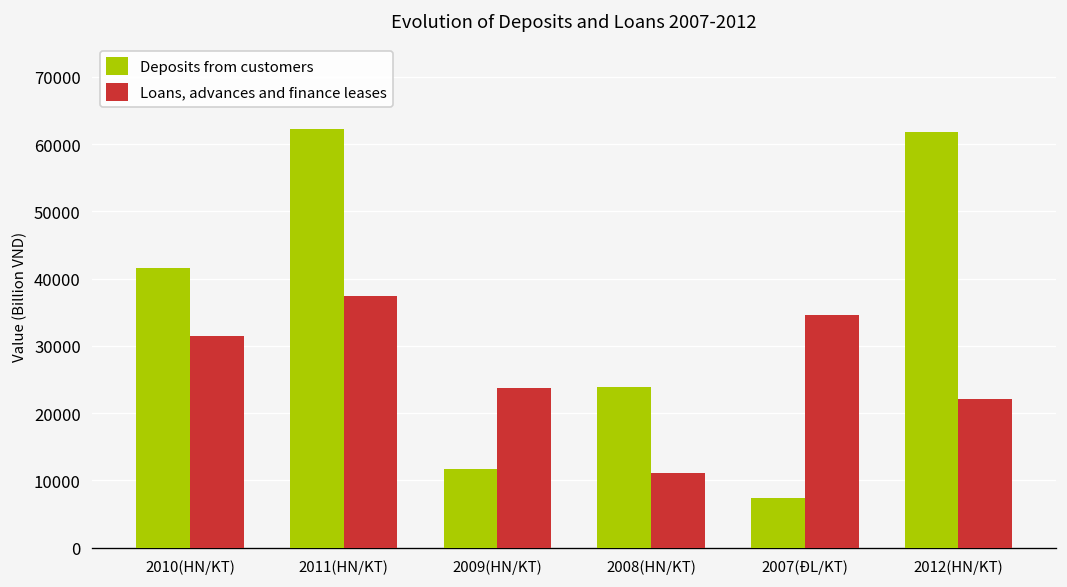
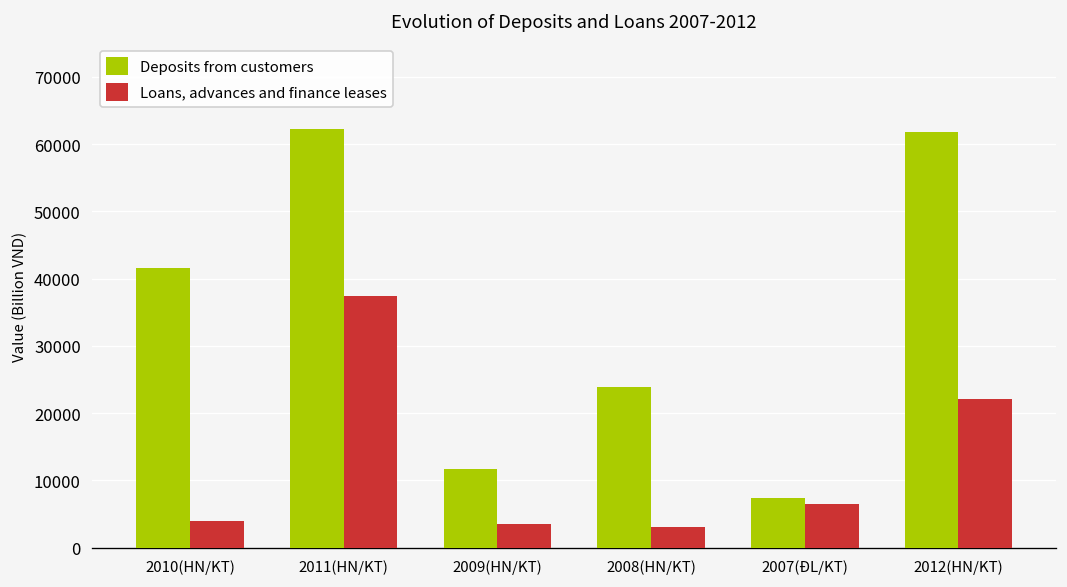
  {
    "Deposits from customers": {
      "2010(HN/KT)": 42000,
      "2011(HN/KT)": 62000,
      "2009(HN/KT)": 12000,
      "2008(HN/KT)": 24000,
      "2007(ĐL/KT)": 7000,
      "2012(HN/KT)": 62000
    },
    "Loans, advances and finance leases": {
-     "2010(HN/KT)": 32000,
+     "2010(HN/KT)": 4000,
      "2011(HN/KT)": 37000,
-     "2009(HN/KT)": 24000,
-     "2008(HN/KT)": 11000,
-     "2007(ĐL/KT)": 35000,
+     "2009(HN/KT)": 4000,
+     "2008(HN/KT)": 3000,
+     "2007(ĐL/KT)": 6000,
      "2012(HN/KT)": 22000
    }
  }
